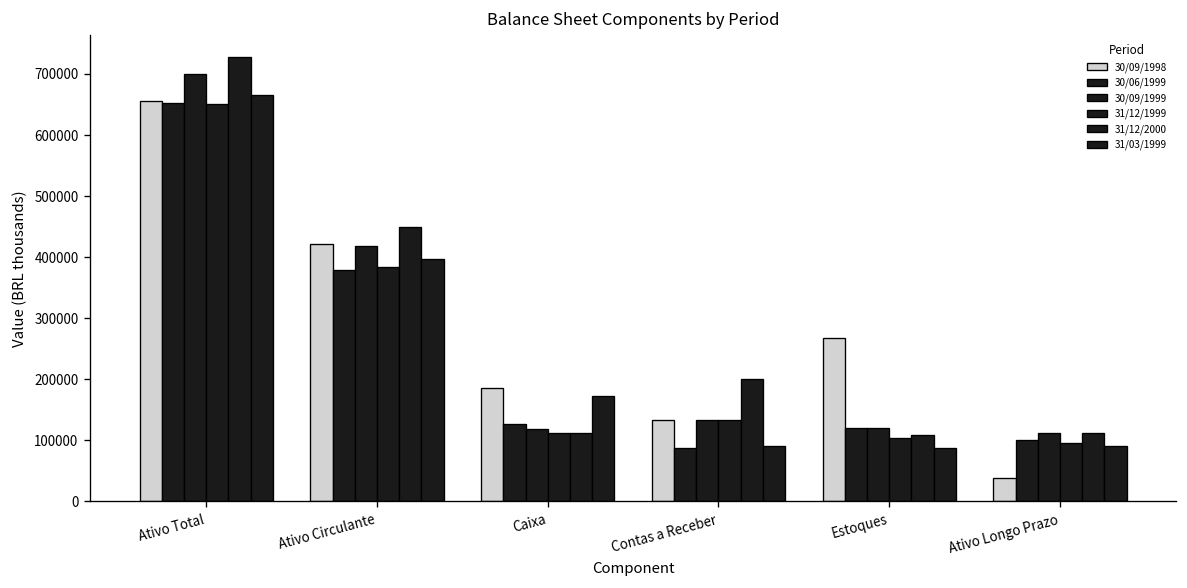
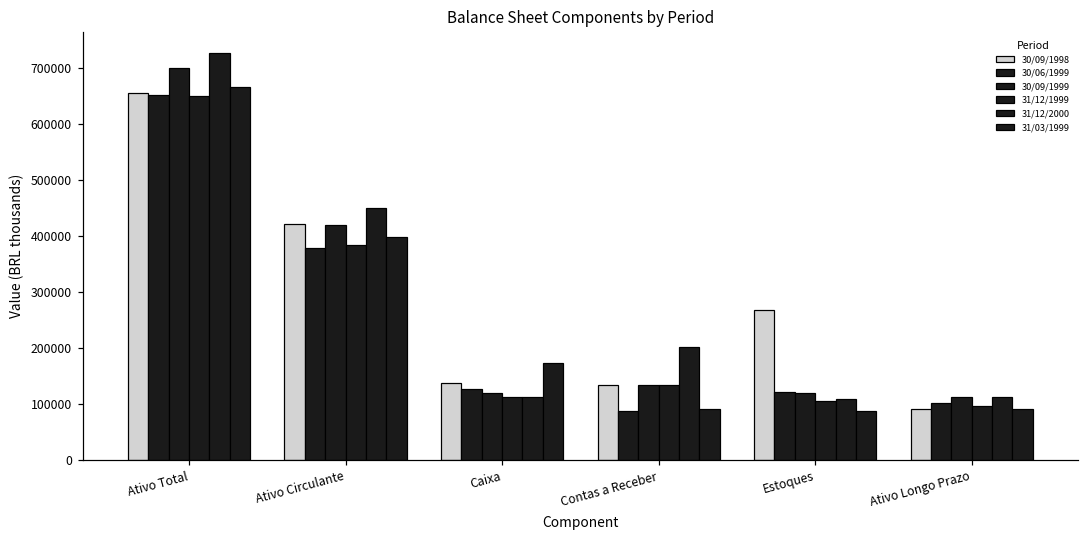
  {
    "30/09/1998": {
      "Ativo Total": 660000,
      "Ativo Circulante": 420000,
-     "Caixa": 190000,
+     "Caixa": 140000,
      "Contas a Receber": 130000,
      "Estoques": 270000,
-     "Ativo Longo Prazo": 40000
+     "Ativo Longo Prazo": 90000
    }
  }
